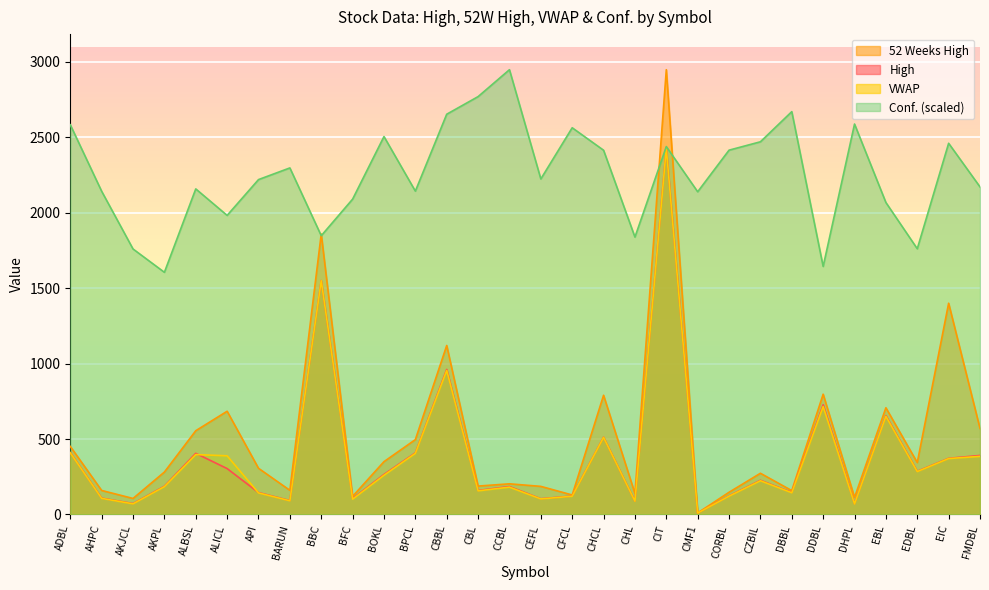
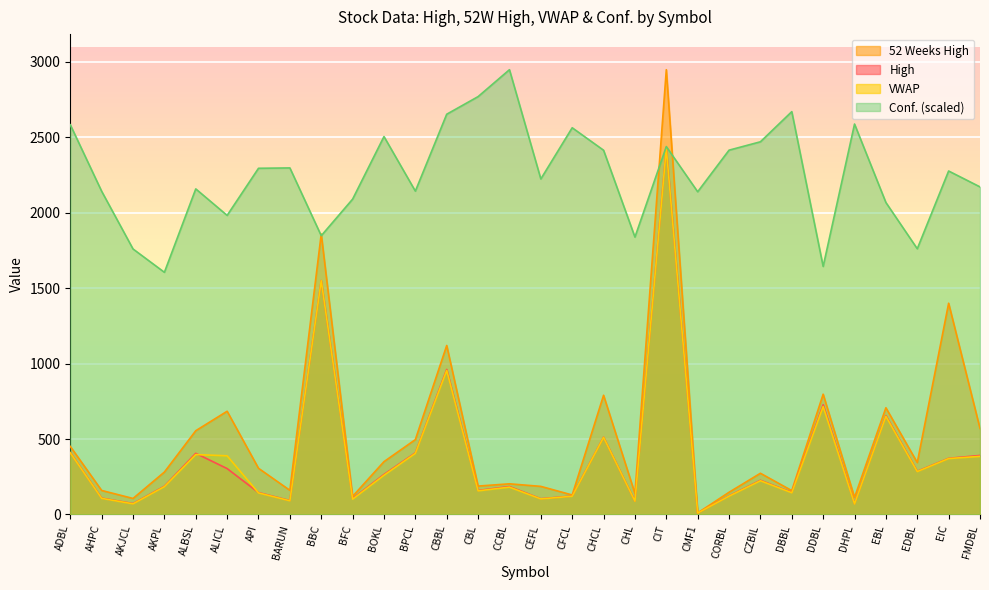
  {
    "High": {
      "ALICL": 300
    },
    "Conf. (scaled)": {
      "ADBL": 2580,
      "AHPC": 2140,
      "AKJCL": 1760,
      "AKPL": 1600,
      "ALBSL": 2160,
      "ALICL": 1980,
-     "API": 2220,
+     "API": 2290,
      "BARUN": 2300,
      "BFC": 2090,
      "BOKL": 2500,
      "BPCL": 2140,
      "CBBL": 2650,
      "CBL": 2770,
      "CCBL": 2950,
      "CEFL": 2220,
      "CFCL": 2560,
      "CHCL": 2410,
      "CHL": 1840,
      "CMF1": 2140,
      "CORBL": 2410,
      "CZBIL": 2470,
      "DBBL": 2670,
      "DDBL": 1640,
      "DHPL": 2590,
      "EBL": 2070,
      "EDBL": 1760,
-     "EIC": 2460,
+     "EIC": 2280,
      "FMDBL": 2170
    }
  }
